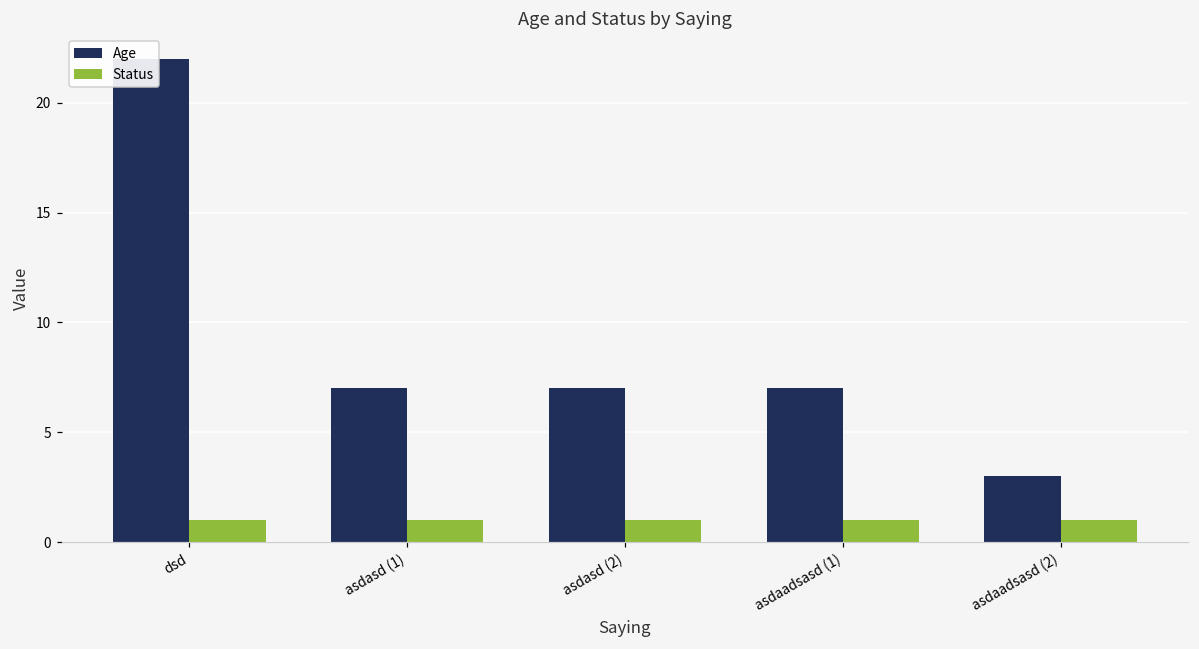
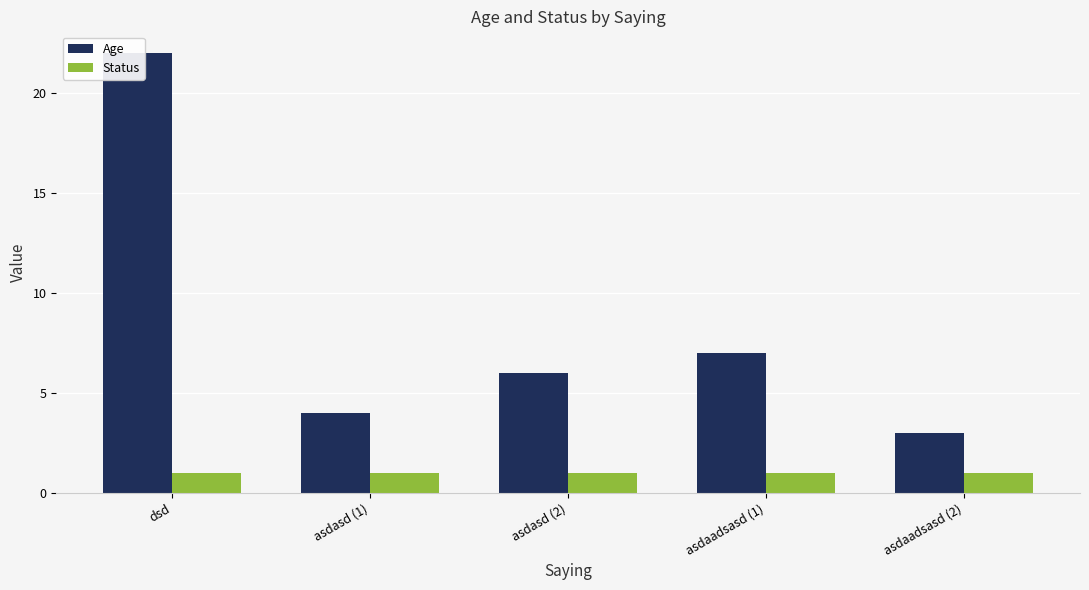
  {
    "Age": {
-     "asdasd (1)": 7,
-     "asdasd (2)": 7,
+     "asdasd (1)": 4,
+     "asdasd (2)": 6,
      "asdaadsasd (1)": 7,
      "asdaadsasd (2)": 3
    },
    "Status": {
      "dsd": 1,
      "asdasd (1)": 1,
      "asdasd (2)": 1,
      "asdaadsasd (1)": 1,
      "asdaadsasd (2)": 1
    }
  }
